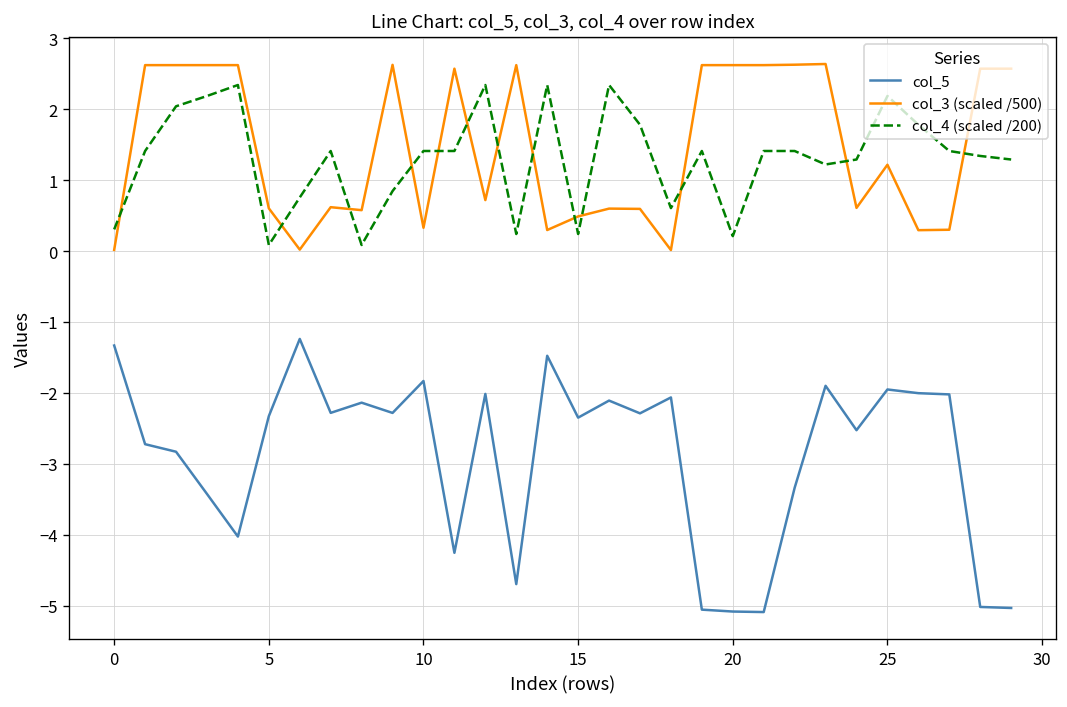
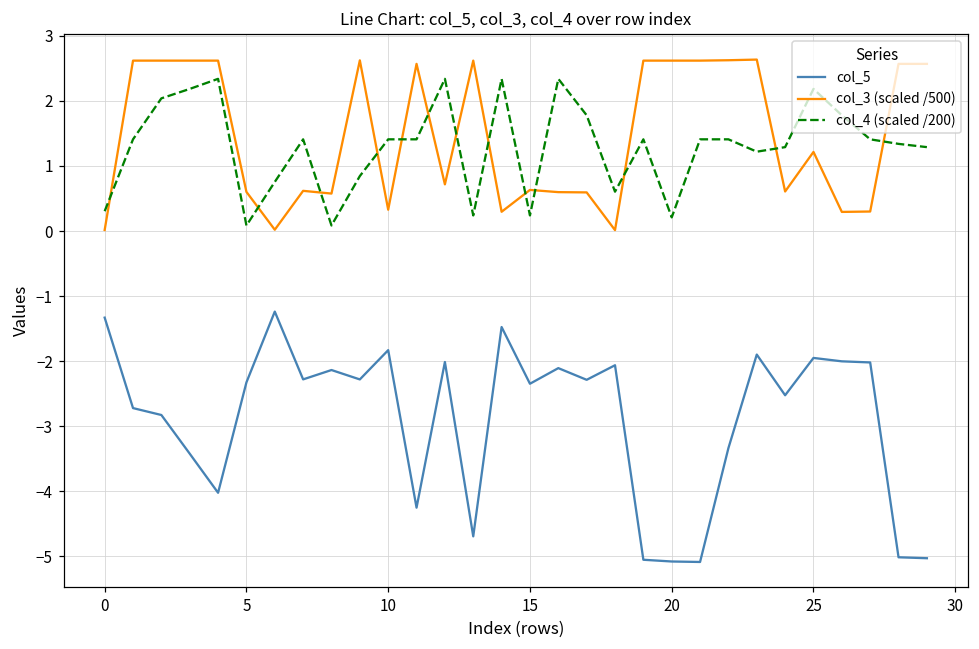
  {
    "col_5": {
      "0": -1.3,
      "5": -2.3,
      "10": -1.8,
      "15": -2.3,
      "20": -5.1,
      "25": -2.0
    },
    "col_3 (scaled /500)": {
      "0": 0.0,
      "5": 0.6,
      "10": 0.3,
-     "15": 0.5,
+     "15": 0.6,
      "20": 2.6,
      "25": 1.2
    },
    "col_4 (scaled /200)": {
      "0": 0.3,
      "5": 0.1,
      "10": 1.4,
      "15": 0.2,
      "20": 0.2
    }
  }
